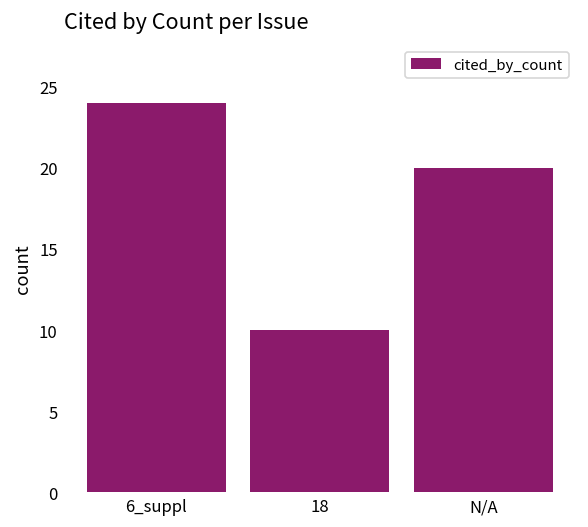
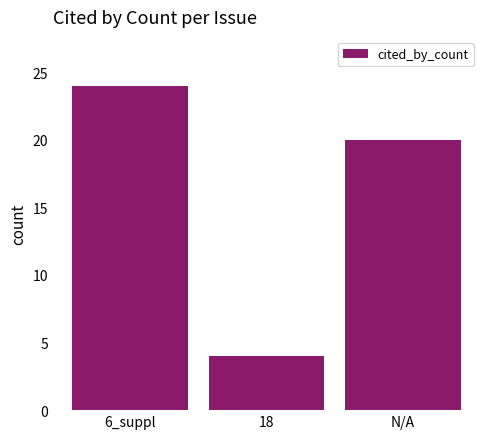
  {
    "6_suppl": 24,
-   "18": 10,
+   "18": 4,
    "N/A": 20
  }
